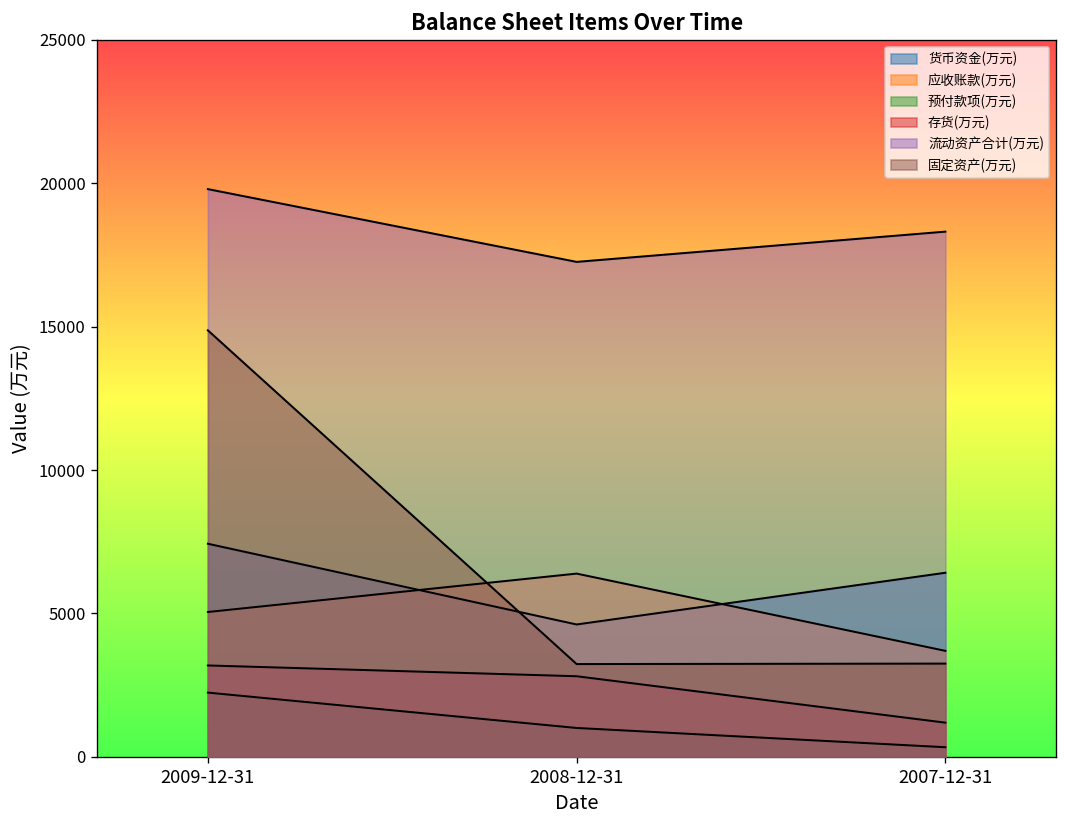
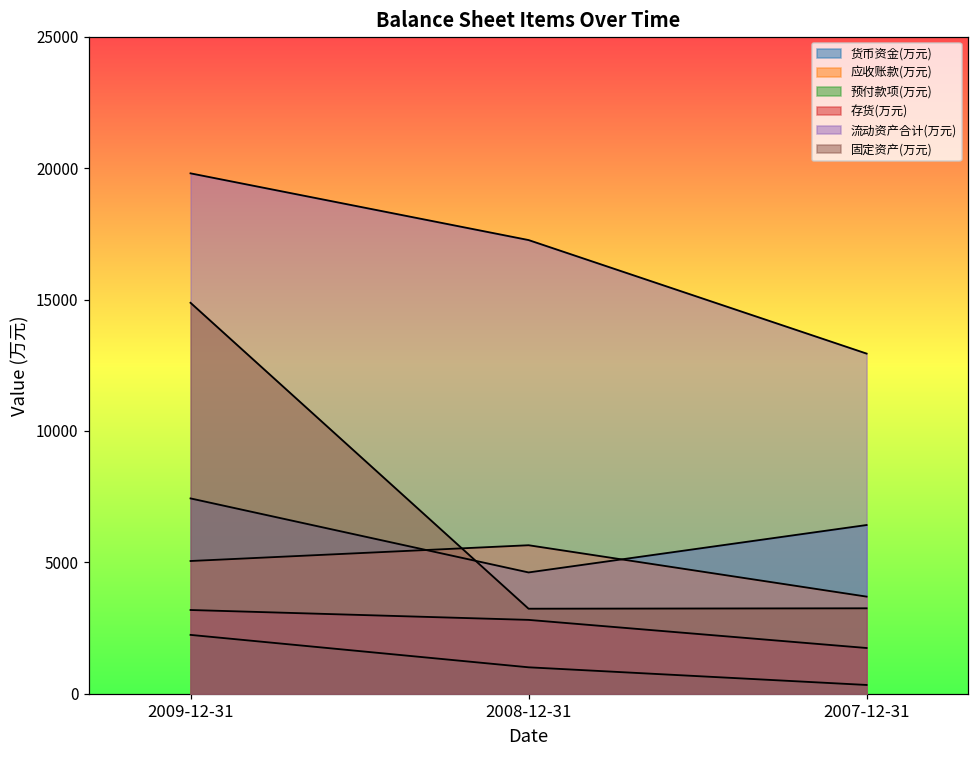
  {
    "货币资金(万元)": {
      "2009-12-31": 7400,
      "2008-12-31": 4600,
      "2007-12-31": 6400
    },
    "应收账款(万元)": {
      "2009-12-31": 5100,
-     "2008-12-31": 6400,
+     "2008-12-31": 5700,
      "2007-12-31": 3700
    },
    "预付款项(万元)": {
      "2009-12-31": 2200,
      "2008-12-31": 1000,
      "2007-12-31": 300
    },
    "存货(万元)": {
      "2009-12-31": 3200,
      "2008-12-31": 2800,
-     "2007-12-31": 1200
+     "2007-12-31": 1700
    },
    "流动资产合计(万元)": {
      "2009-12-31": 19800,
      "2008-12-31": 17300,
-     "2007-12-31": 18300
+     "2007-12-31": 12900
    },
    "固定资产(万元)": {
      "2009-12-31": 14900,
      "2008-12-31": 3200,
      "2007-12-31": 3300
    }
  }
